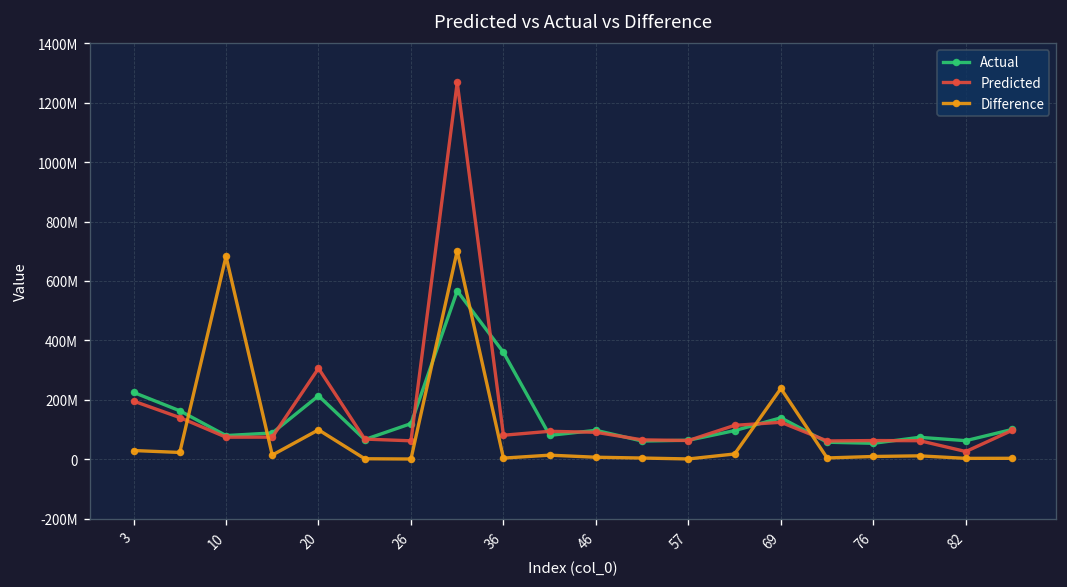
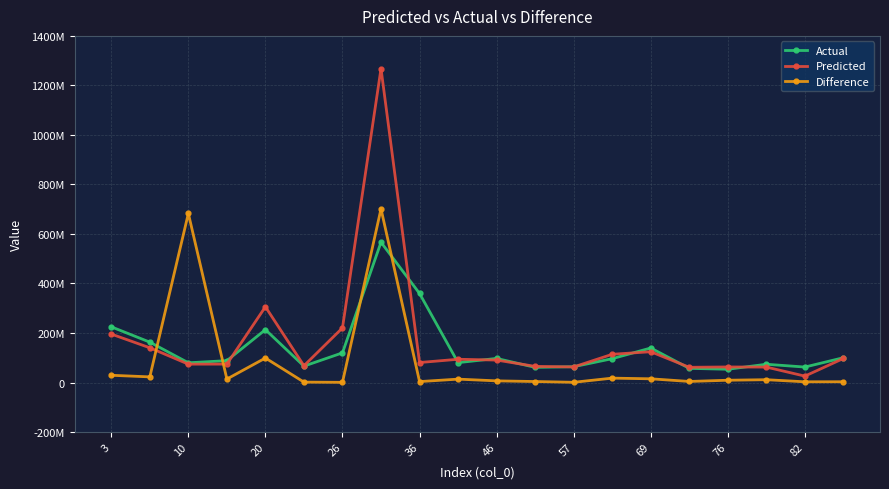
  {
    "Actual": {
      "20": 210000000,
      "26": 120000000,
      "36": 360000000,
      "69": 140000000,
      "82": 60000000
    },
    "Predicted": {
      "20": 310000000,
-     "26": 60000000,
+     "26": 220000000,
      "36": 80000000,
      "69": 120000000,
      "82": 30000000
    },
    "Difference": {
      "10": 680000000,
      "20": 100000000,
      "26": 0,
      "36": 0,
      "46": 10000000,
      "57": 0,
-     "69": 240000000,
+     "69": 20000000,
      "76": 10000000,
      "82": 0
    }
  }
